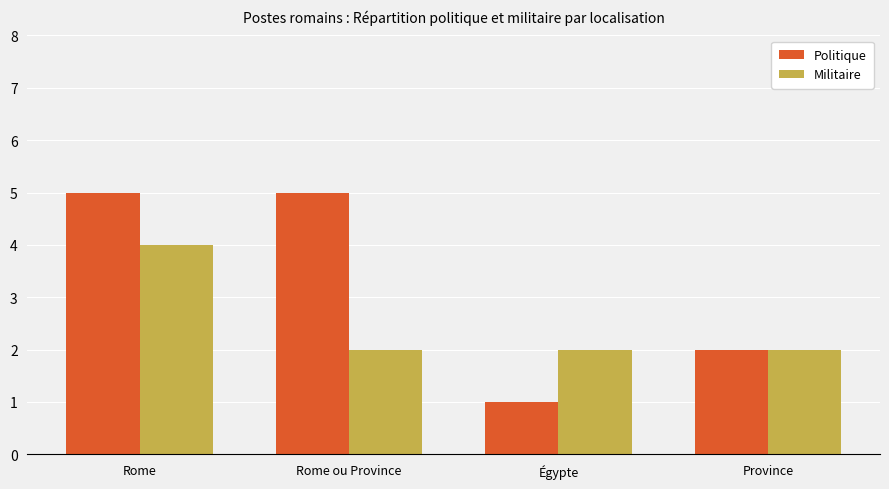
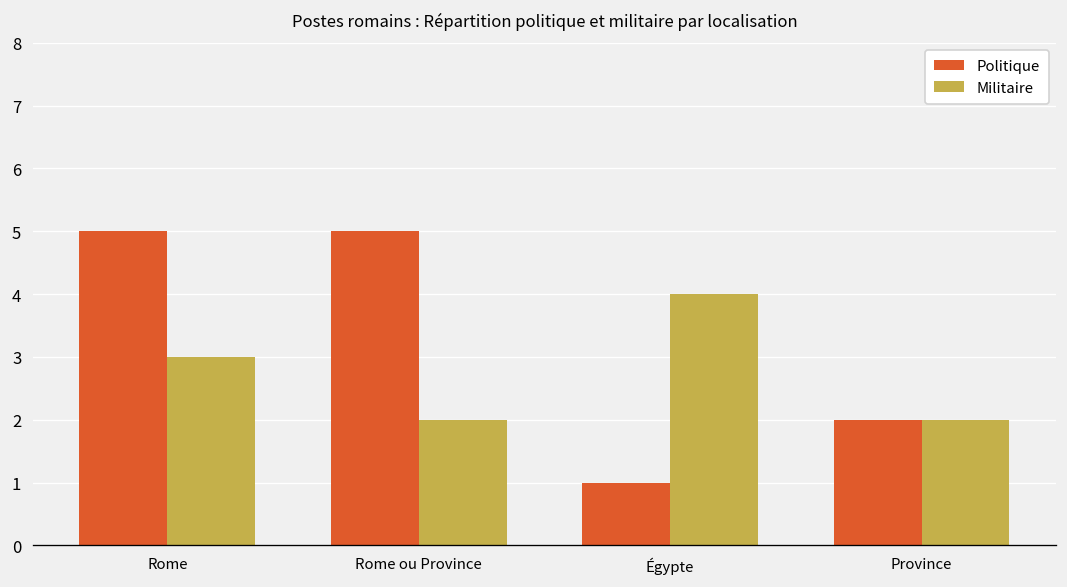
  {
    "Politique": {
      "Rome": 5,
      "Rome ou Province": 5,
      "Égypte": 1,
      "Province": 2
    },
    "Militaire": {
-     "Rome": 4,
+     "Rome": 3,
      "Rome ou Province": 2,
-     "Égypte": 2,
+     "Égypte": 4,
      "Province": 2
    }
  }
